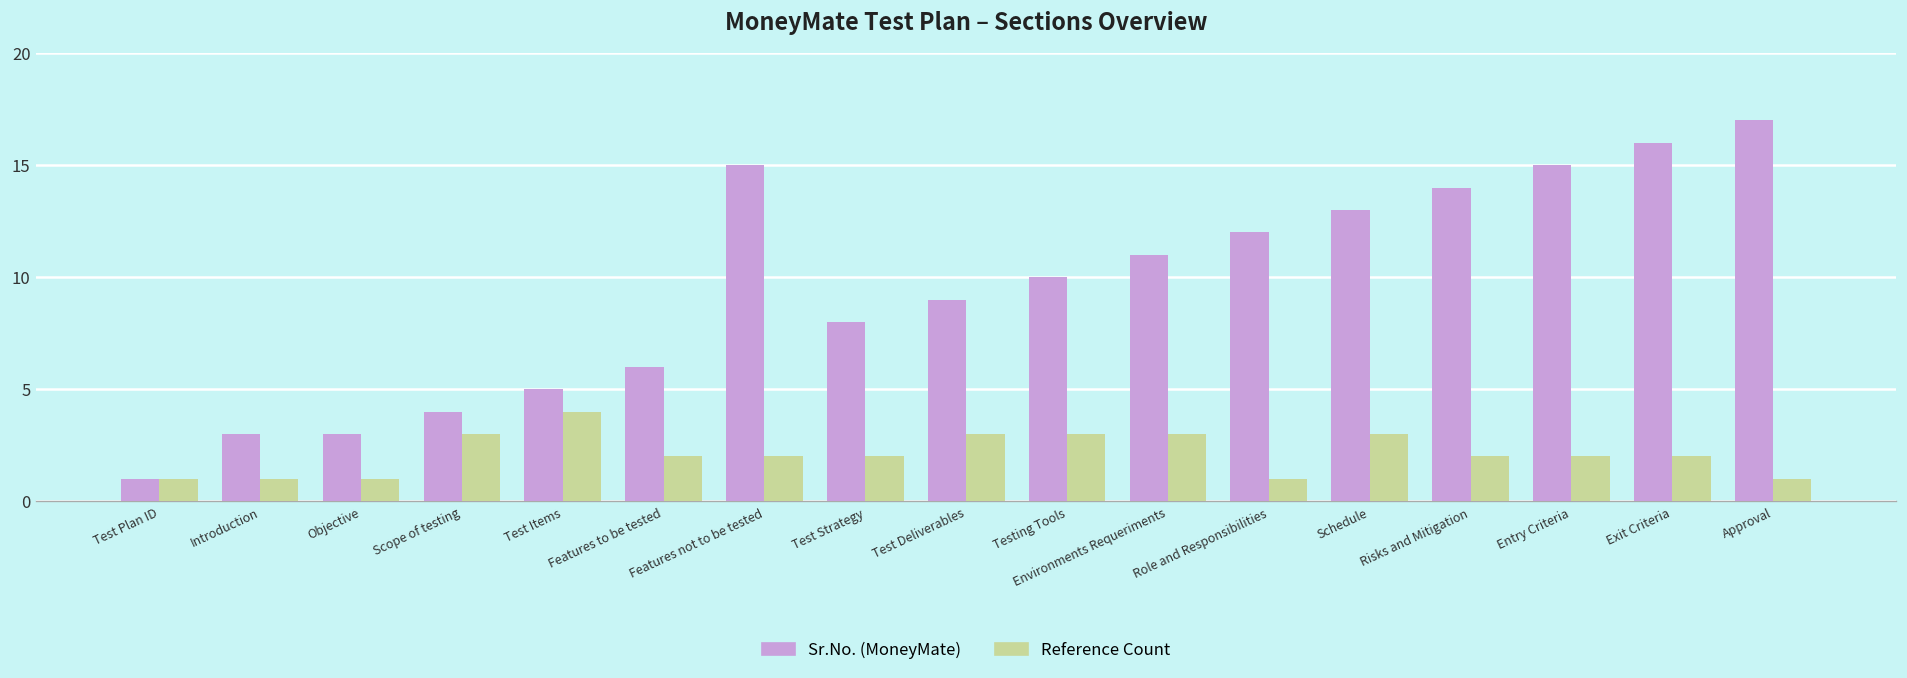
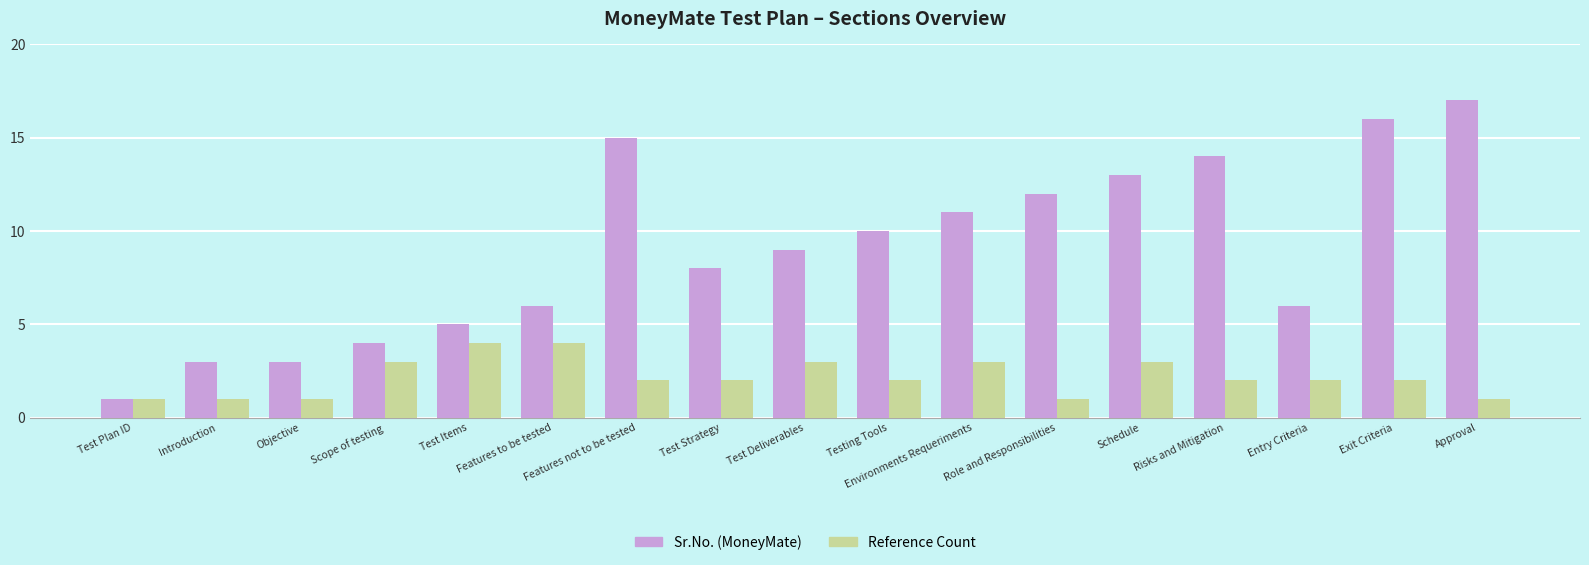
  {
    "Sr.No. (MoneyMate)": {
      "Test Plan ID": 1,
      "Introduction": 3,
      "Objective": 3,
      "Scope of testing": 4,
      "Test Items": 5,
      "Features to be tested": 6,
      "Features not to be tested": 15,
      "Test Strategy": 8,
      "Test Deliverables": 9,
      "Testing Tools": 10,
      "Environments Requeriments": 11,
      "Role and Responsibilities": 12,
      "Schedule": 13,
      "Risks and Mitigation": 14,
-     "Entry Criteria": 15,
+     "Entry Criteria": 6,
      "Exit Criteria": 16,
      "Approval": 17
    },
    "Reference Count": {
      "Test Plan ID": 1,
      "Introduction": 1,
      "Objective": 1,
      "Scope of testing": 3,
      "Test Items": 4,
-     "Features to be tested": 2,
+     "Features to be tested": 4,
      "Features not to be tested": 2,
      "Test Strategy": 2,
      "Test Deliverables": 3,
-     "Testing Tools": 3,
+     "Testing Tools": 2,
      "Environments Requeriments": 3,
      "Role and Responsibilities": 1,
      "Schedule": 3,
      "Risks and Mitigation": 2,
      "Entry Criteria": 2,
      "Exit Criteria": 2,
      "Approval": 1
    }
  }
